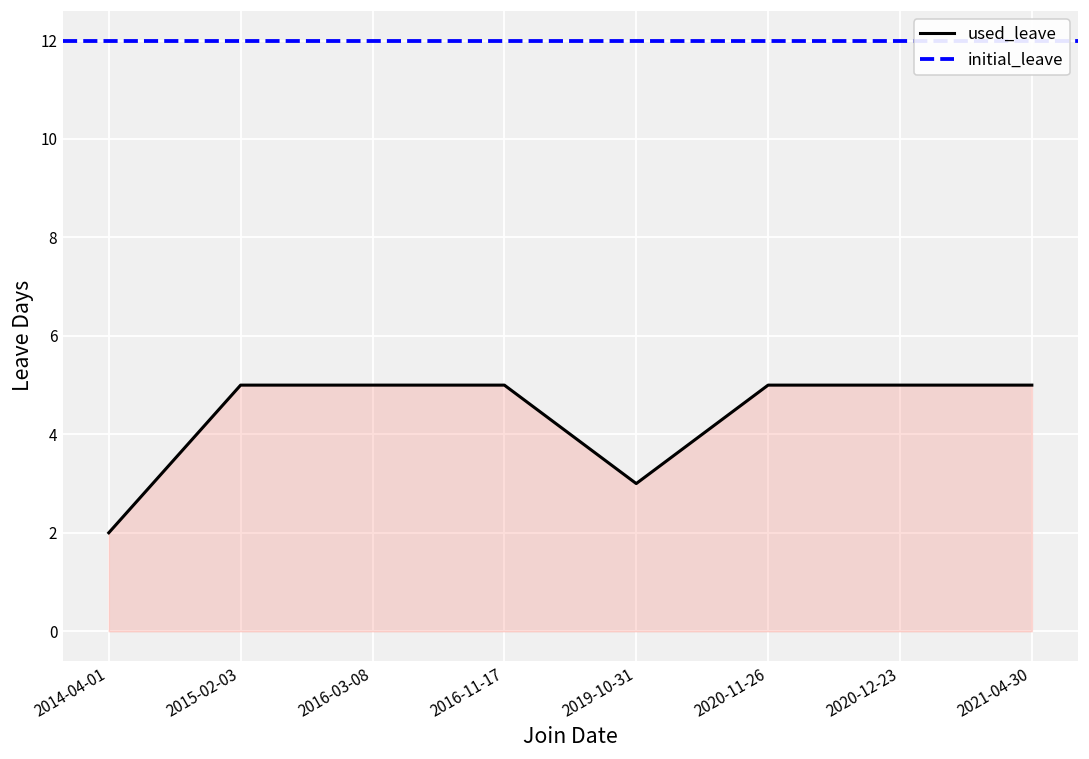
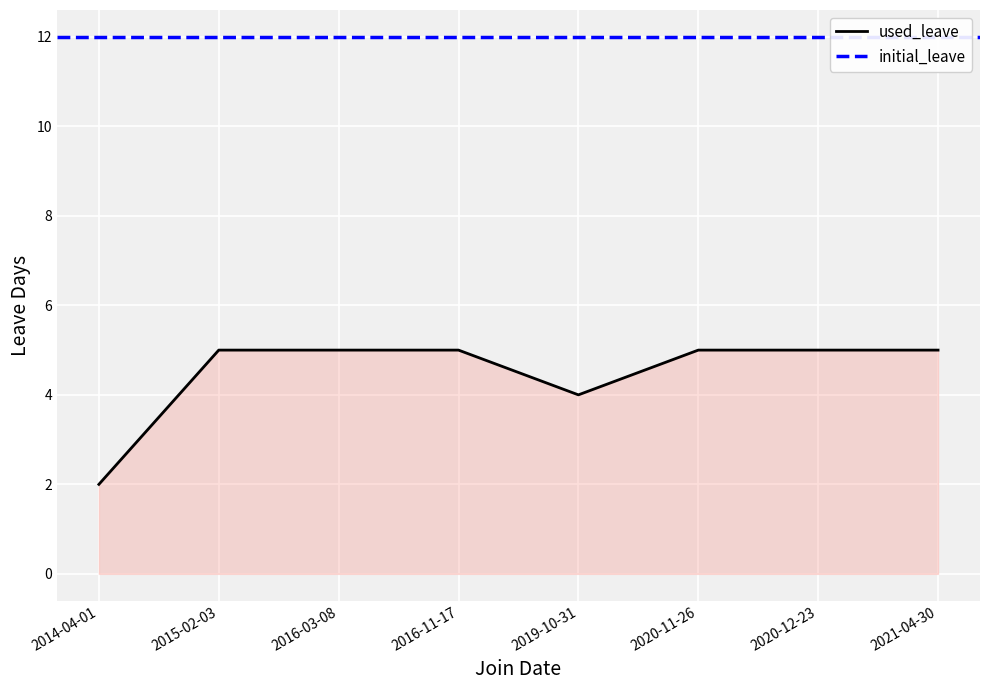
  {
    "2014-04-01": 2,
    "2015-02-03": 5,
    "2016-03-08": 5,
    "2016-11-17": 5,
-   "2019-10-31": 3,
+   "2019-10-31": 4,
    "2020-11-26": 5,
    "2020-12-23": 5,
    "2021-04-30": 5
  }
